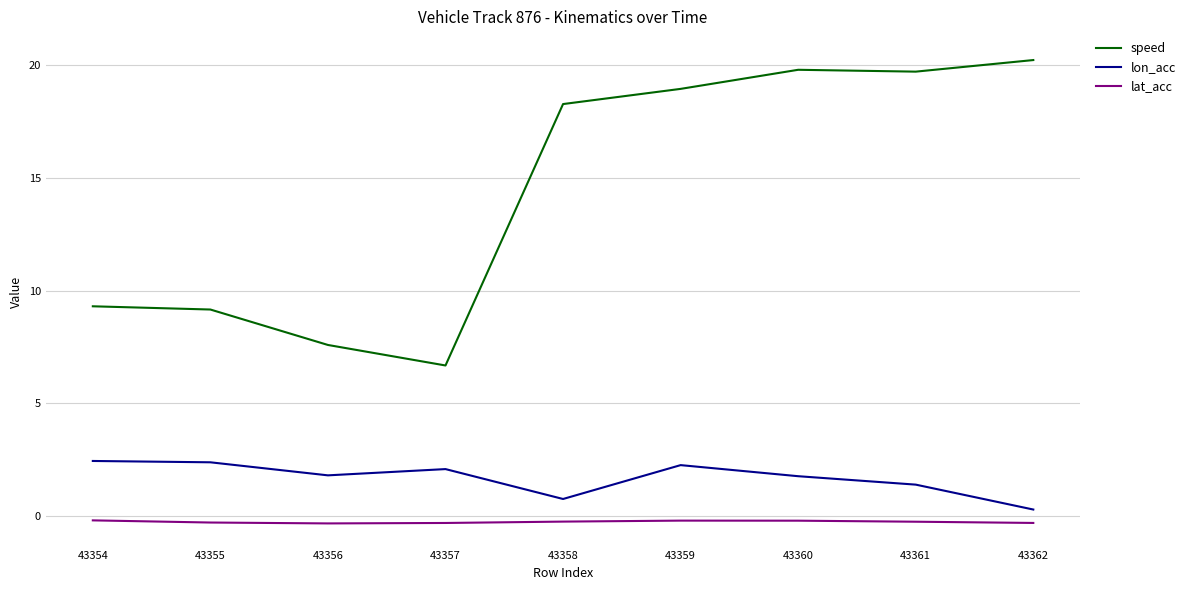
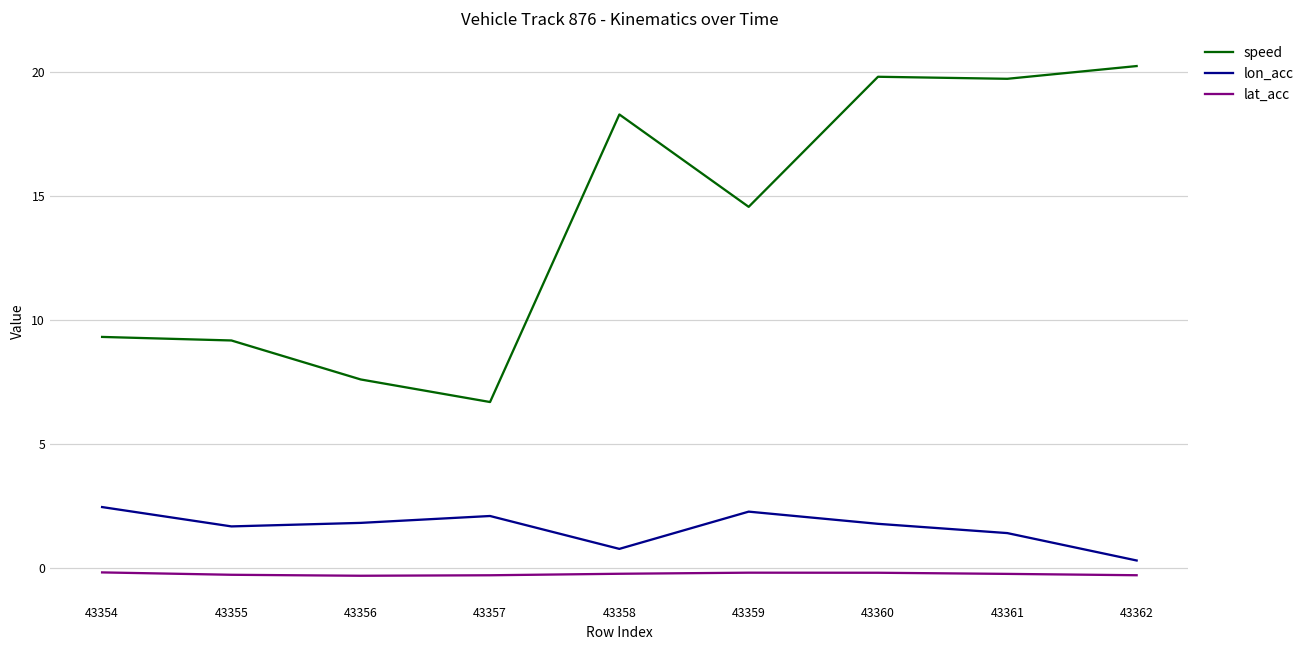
  {
    "speed": {
      "43354": 9.3,
      "43355": 9.2,
      "43356": 7.6,
      "43357": 6.7,
      "43358": 18.3,
-     "43359": 19.0,
+     "43359": 14.6,
      "43360": 19.8,
      "43361": 19.7,
      "43362": 20.2
    },
    "lon_acc": {
      "43354": 2.4,
-     "43355": 2.4,
+     "43355": 1.7,
      "43356": 1.8,
      "43357": 2.1,
      "43358": 0.8,
      "43359": 2.3,
      "43360": 1.8,
      "43361": 1.4,
      "43362": 0.3
    },
    "lat_acc": {
      "43354": -0.2,
      "43355": -0.3,
      "43356": -0.3,
      "43357": -0.3,
      "43358": -0.2,
      "43359": -0.2,
      "43360": -0.2,
      "43361": -0.3,
      "43362": -0.3
    }
  }
